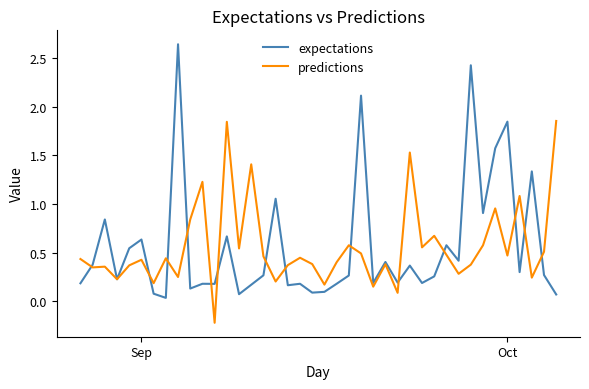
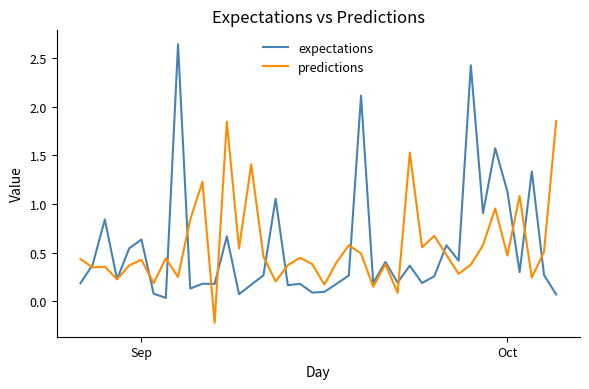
  {
    "expectations": {
      "Sep": 0.6,
-     "Oct": 1.8
+     "Oct": 1.1
    },
    "predictions": {
      "Sep": 0.4,
      "Oct": 0.5
    }
  }
